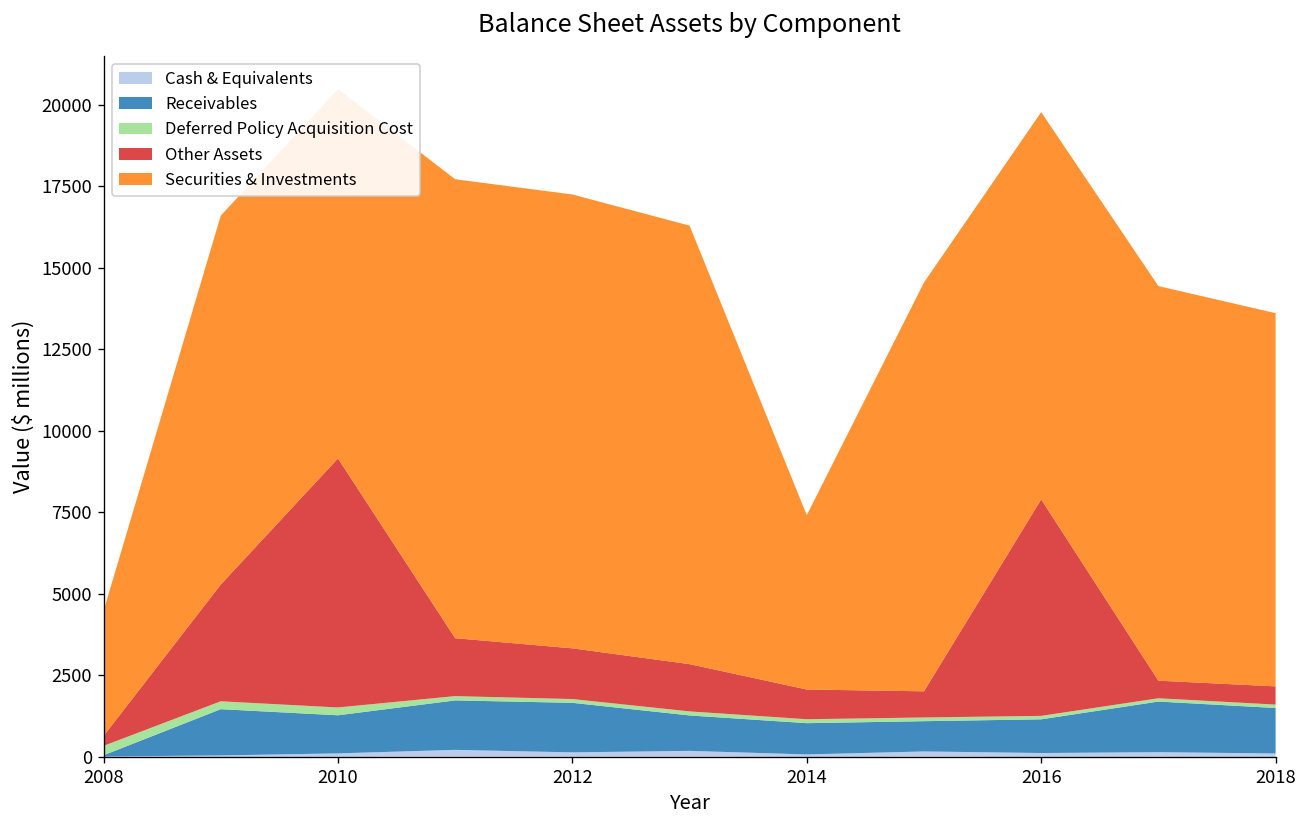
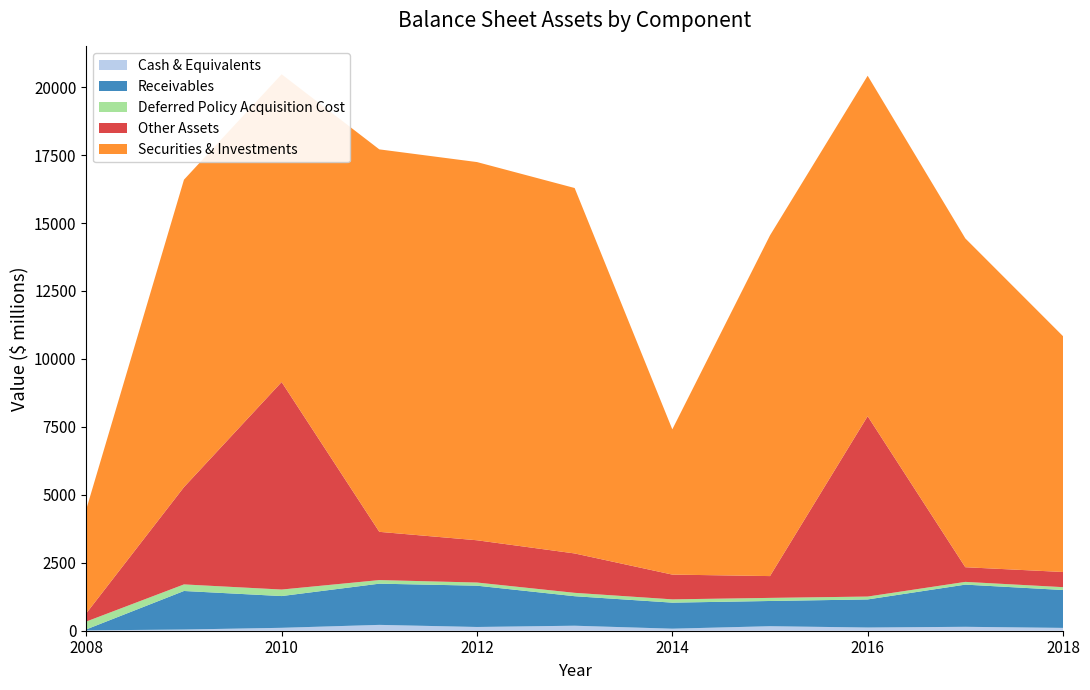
  {
    "Cash & Equivalents": {
      "2010": 100,
      "2012": 100,
      "2016": 100,
      "2018": 100
    },
    "Receivables": {
      "2010": 1200,
      "2012": 1500,
      "2014": 1000,
      "2016": 1000,
      "2018": 1400
    },
    "Deferred Policy Acquisition Cost": {
      "2008": 300,
      "2010": 200,
      "2012": 100,
      "2014": 100,
      "2016": 100,
      "2018": 100
    },
    "Other Assets": {
      "2008": 300,
      "2010": 7600,
      "2012": 1600,
      "2014": 900,
      "2016": 6600,
      "2018": 600
    },
    "Securities & Investments": {
      "2008": 3800,
      "2012": 13900,
      "2014": 5300,
-     "2016": 11900,
-     "2018": 11400
+     "2016": 12500,
+     "2018": 8700
    }
  }
